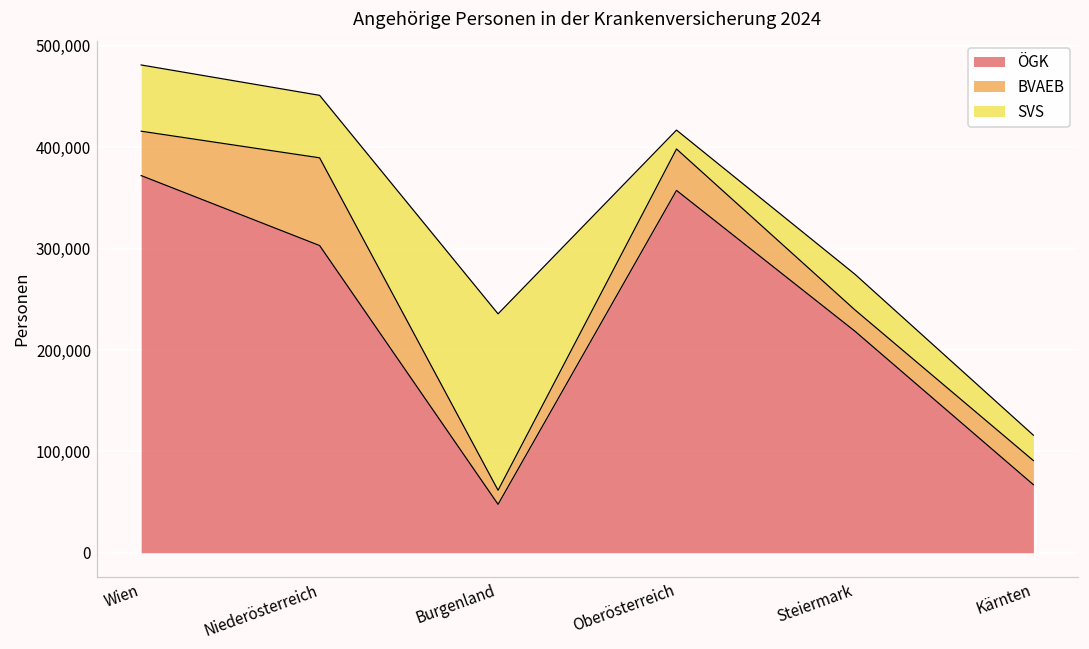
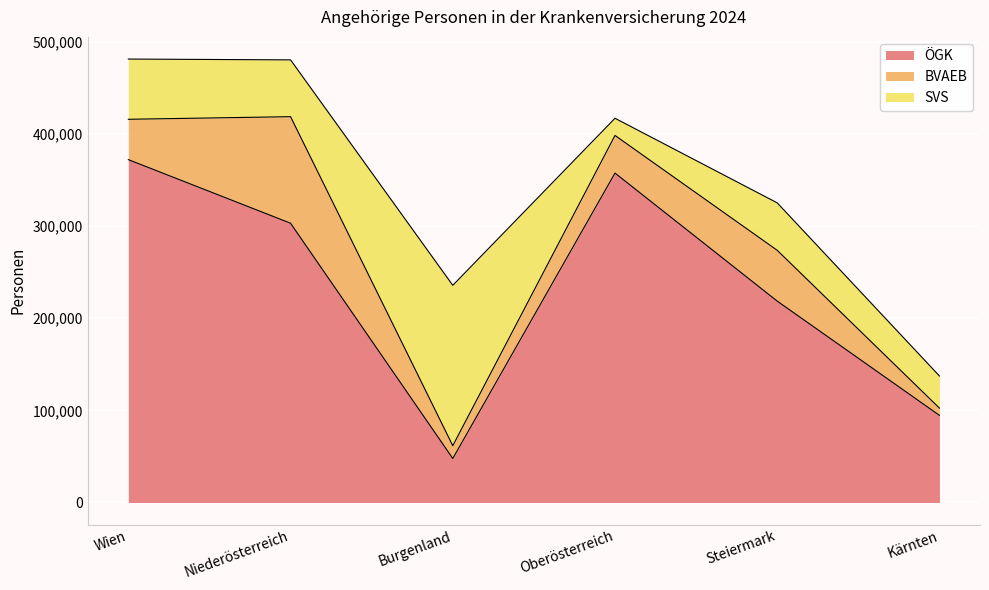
  {
    "ÖGK": {
      "Wien": "370,000",
      "Niederösterreich": "300,000",
      "Burgenland": "50,000",
      "Oberösterreich": "360,000",
      "Steiermark": "220,000",
-     "Kärnten": "70,000"
+     "Kärnten": "90,000"
    },
    "BVAEB": {
      "Wien": "40,000",
-     "Niederösterreich": "90,000",
+     "Niederösterreich": "120,000",
      "Burgenland": "10,000",
      "Oberösterreich": "40,000",
-     "Steiermark": "20,000",
-     "Kärnten": "20,000"
+     "Steiermark": "60,000",
+     "Kärnten": "10,000"
    },
    "SVS": {
      "Wien": "70,000",
      "Niederösterreich": "60,000",
      "Burgenland": "170,000",
      "Oberösterreich": "20,000",
-     "Steiermark": "40,000",
-     "Kärnten": "25,000"
+     "Steiermark": "50,000",
+     "Kärnten": "35,000"
    }
  }
